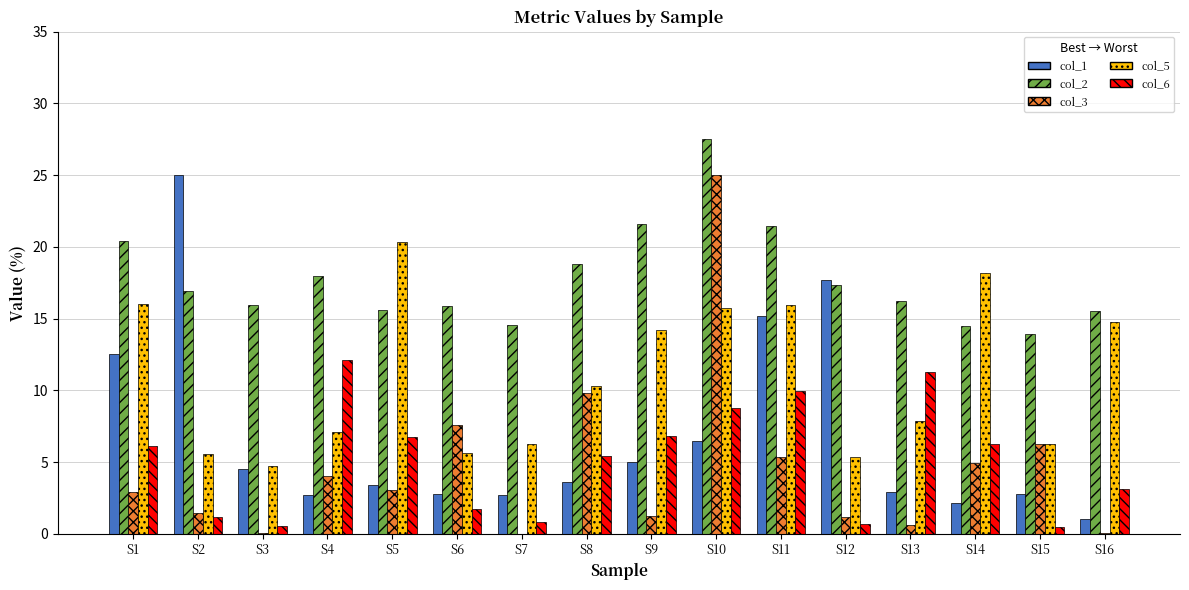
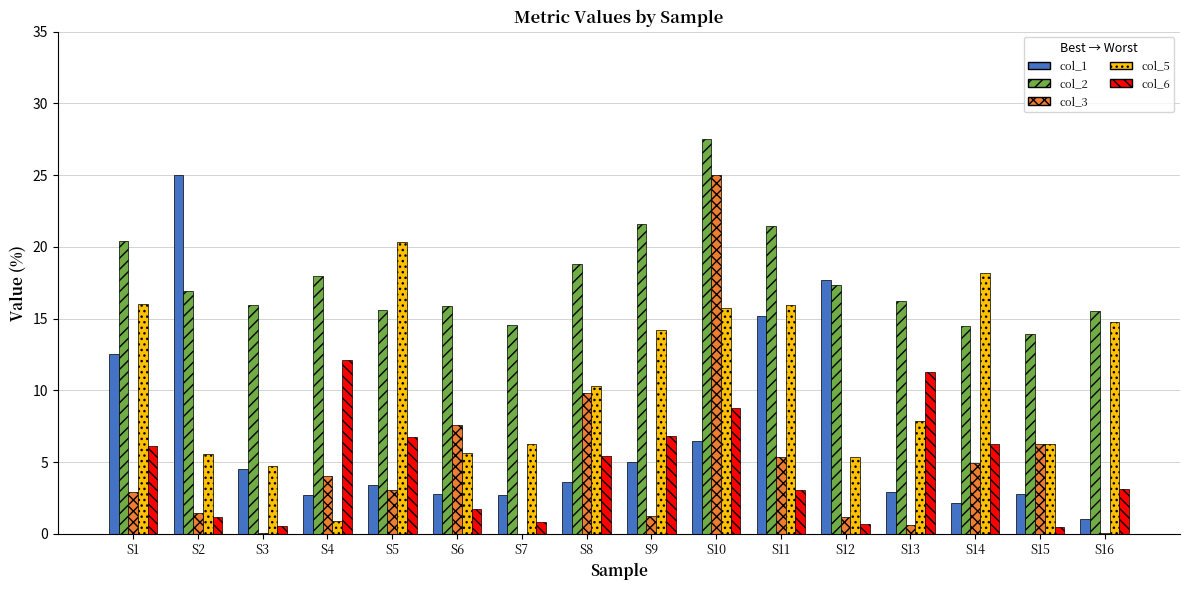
  {
    "col_1": {
      "S1": 12.5,
      "S2": 25.0,
      "S3": 4.5,
      "S4": 2.7,
      "S5": 3.4,
      "S6": 2.8,
      "S7": 2.7,
      "S8": 3.6,
      "S9": 5.0,
      "S10": 6.5,
      "S11": 15.2,
      "S12": 17.7,
      "S13": 2.9,
      "S14": 2.1,
      "S15": 2.8,
      "S16": 1.1
    },
    "col_2": {
      "S1": 20.4,
      "S2": 16.9,
      "S3": 16.0,
      "S4": 18.0,
      "S5": 15.6,
      "S6": 15.8,
      "S7": 14.6,
      "S8": 18.8,
      "S9": 21.6,
      "S10": 27.5,
      "S11": 21.5,
      "S12": 17.3,
      "S13": 16.2,
      "S14": 14.5,
      "S15": 14.0,
      "S16": 15.5
    },
    "col_3": {
      "S1": 2.9,
      "S2": 1.5,
      "S4": 4.0,
      "S5": 3.0,
      "S6": 7.6,
      "S8": 9.8,
      "S9": 1.2,
      "S10": 25.0,
      "S11": 5.4,
      "S12": 1.2,
      "S13": 0.6,
      "S14": 5.0,
      "S15": 6.3
    },
    "col_5": {
      "S1": 16.0,
      "S2": 5.6,
      "S3": 4.7,
-     "S4": 7.1,
+     "S4": 0.9,
      "S5": 20.3,
      "S6": 5.6,
      "S7": 6.3,
      "S8": 10.3,
      "S9": 14.2,
      "S10": 15.8,
      "S11": 16.0,
      "S12": 5.4,
      "S13": 7.8,
      "S14": 18.2,
      "S15": 6.3,
      "S16": 14.8
    },
    "col_6": {
      "S1": 6.1,
      "S2": 1.2,
      "S3": 0.6,
      "S4": 12.1,
      "S5": 6.8,
      "S6": 1.7,
      "S7": 0.8,
      "S8": 5.4,
      "S9": 6.8,
      "S10": 8.8,
-     "S11": 10.0,
+     "S11": 3.1,
      "S12": 0.7,
      "S13": 11.3,
      "S14": 6.3,
      "S15": 0.5,
      "S16": 3.1
    }
  }
